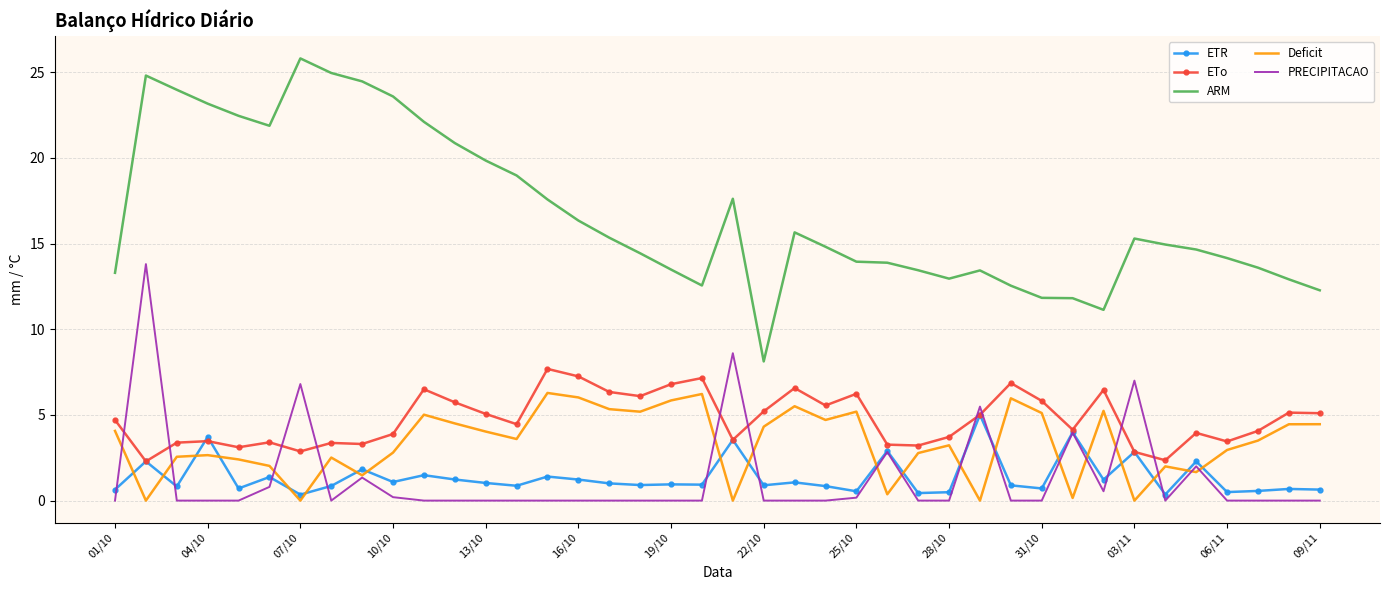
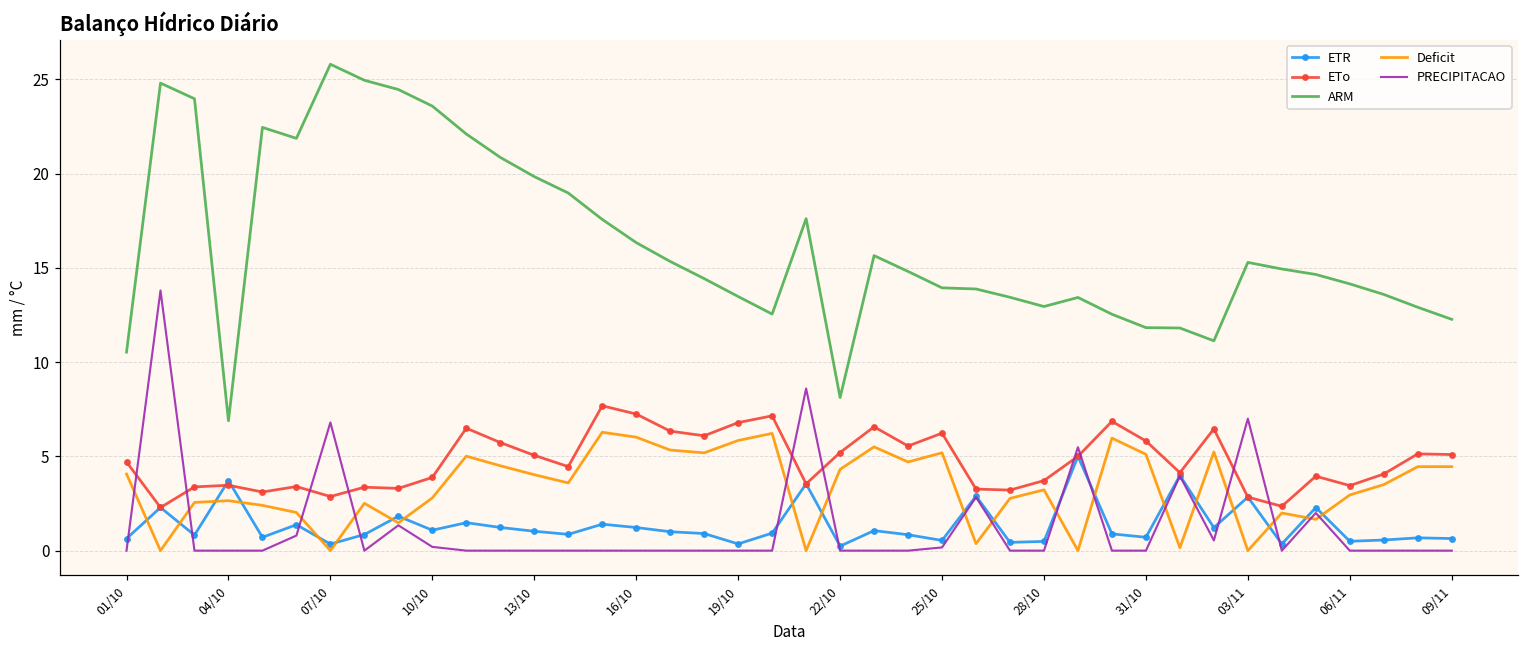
  {
    "ETR": {
      "01/10": 0.6,
      "04/10": 3.7,
      "07/10": 0.4,
      "10/10": 1.1,
      "13/10": 1.0,
      "16/10": 1.2,
-     "19/10": 0.9,
-     "22/10": 0.9,
+     "19/10": 0.4,
+     "22/10": 0.2,
      "25/10": 0.5,
      "28/10": 0.5,
      "31/10": 0.7,
      "06/11": 0.5,
      "09/11": 0.6
    },
    "ETo": {
      "01/10": 4.7,
      "04/10": 3.5,
      "07/10": 2.9,
      "10/10": 3.9,
      "13/10": 5.1,
      "16/10": 7.2,
      "19/10": 6.8,
      "22/10": 5.2,
      "25/10": 6.2,
      "28/10": 3.7,
      "31/10": 5.8,
      "06/11": 3.5,
      "09/11": 5.1
    },
    "ARM": {
-     "01/10": 13.3,
-     "04/10": 23.2,
+     "01/10": 10.5,
+     "04/10": 6.9,
      "07/10": 25.8,
      "10/10": 23.6,
      "13/10": 19.8,
      "16/10": 16.3,
      "19/10": 13.5,
      "22/10": 8.1,
      "25/10": 13.9,
      "28/10": 13.0,
      "31/10": 11.8,
      "03/11": 15.3,
      "06/11": 14.2,
      "09/11": 12.3
    },
    "Deficit": {
      "01/10": 4.1,
      "04/10": 2.7,
      "07/10": 0.0,
      "10/10": 2.8,
      "13/10": 4.0,
      "16/10": 6.0,
      "19/10": 5.8,
      "22/10": 4.3,
      "25/10": 5.2,
      "28/10": 3.2,
      "31/10": 5.1,
      "03/11": 0.0,
      "06/11": 3.0,
      "09/11": 4.5
    },
    "PRECIPITACAO": {
      "01/10": 0.0,
      "04/10": 0.0,
      "07/10": 6.8,
      "10/10": 0.2,
      "13/10": 0.0,
      "16/10": 0.0,
      "19/10": 0.0,
      "22/10": 0.0,
      "25/10": 0.2,
      "28/10": 0.0,
      "31/10": 0.0,
      "03/11": 7.0,
      "06/11": 0.0,
      "09/11": 0.0
    }
  }
